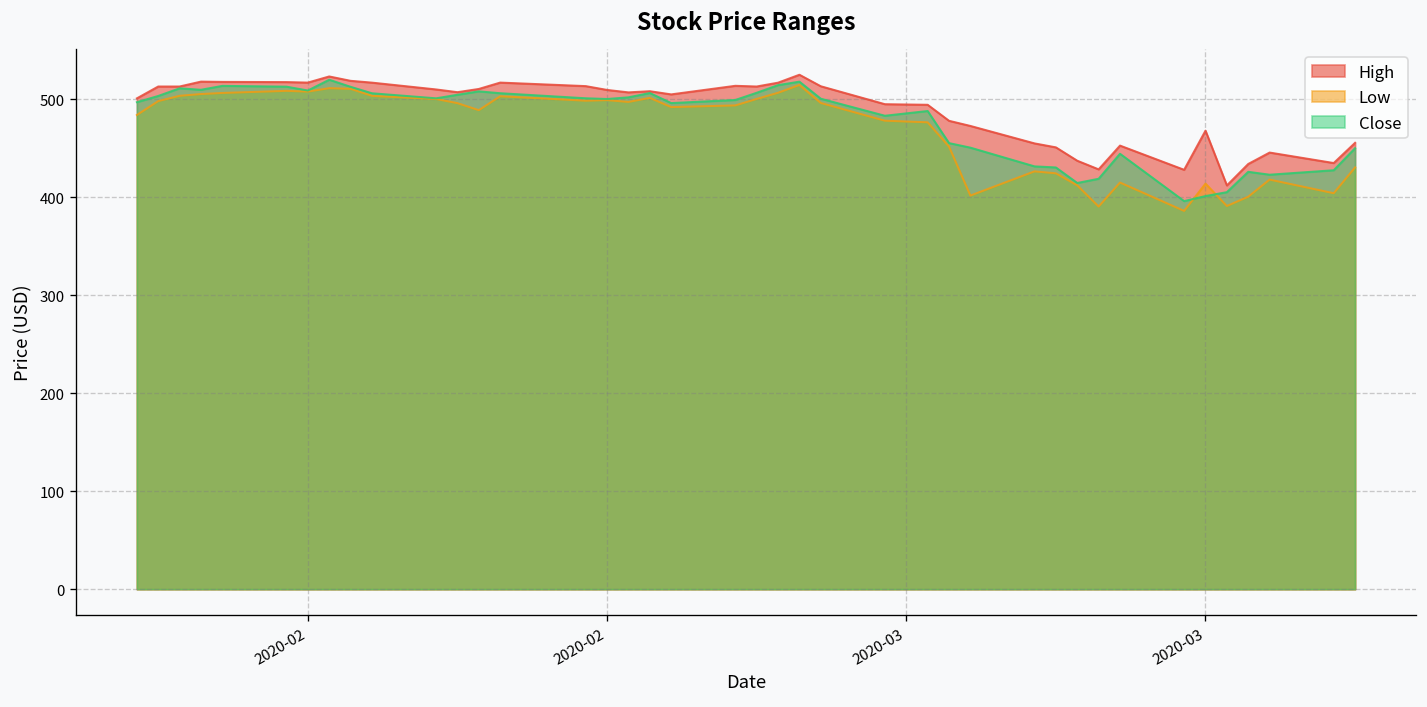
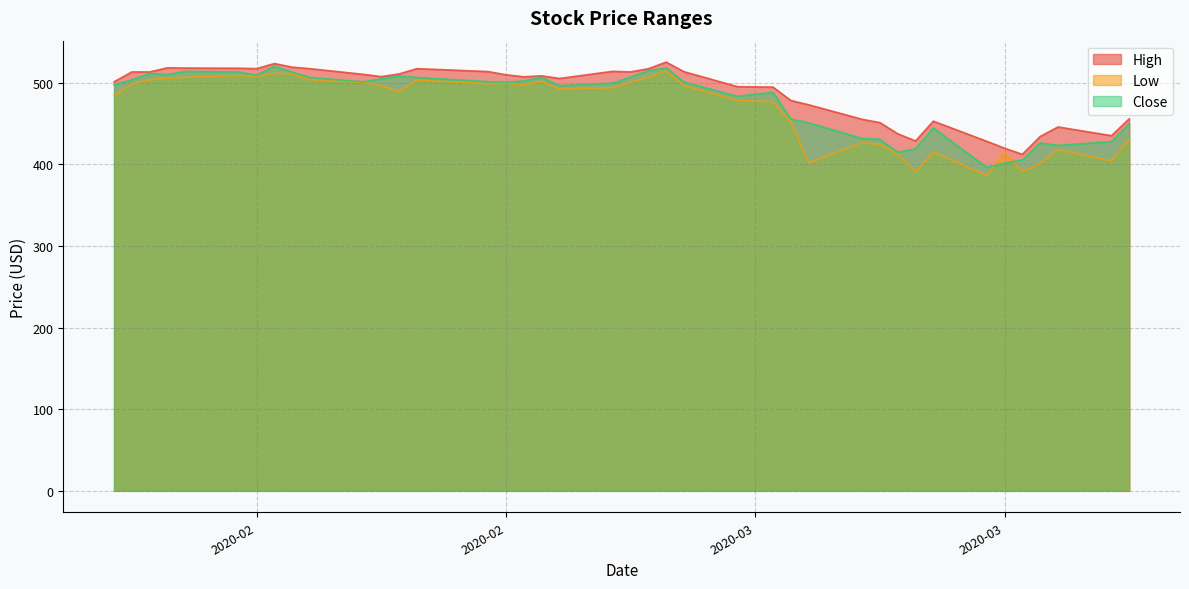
  {
    "High": {
-     "2020-03": 470
+     "2020-03": 420
    },
    "Low": {
      "2020-03": 410
    },
    "Close": {
      "2020-03": 400
    }
  }
